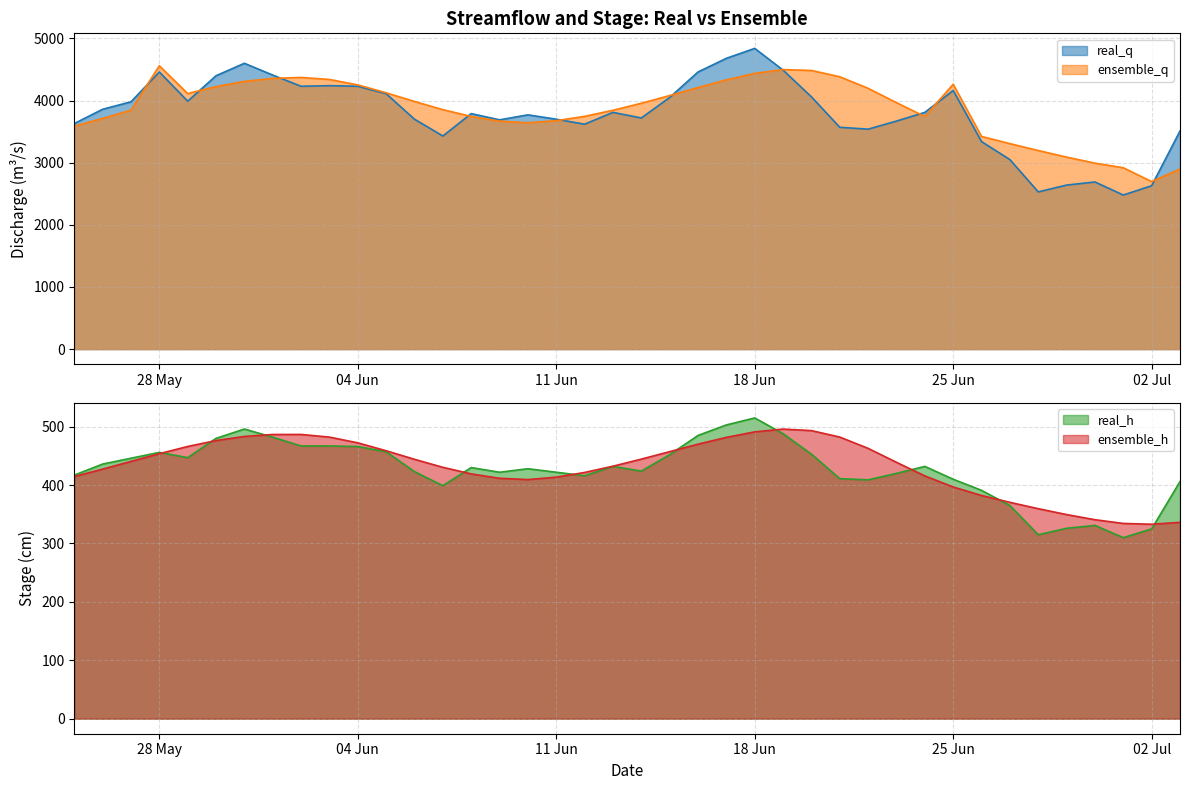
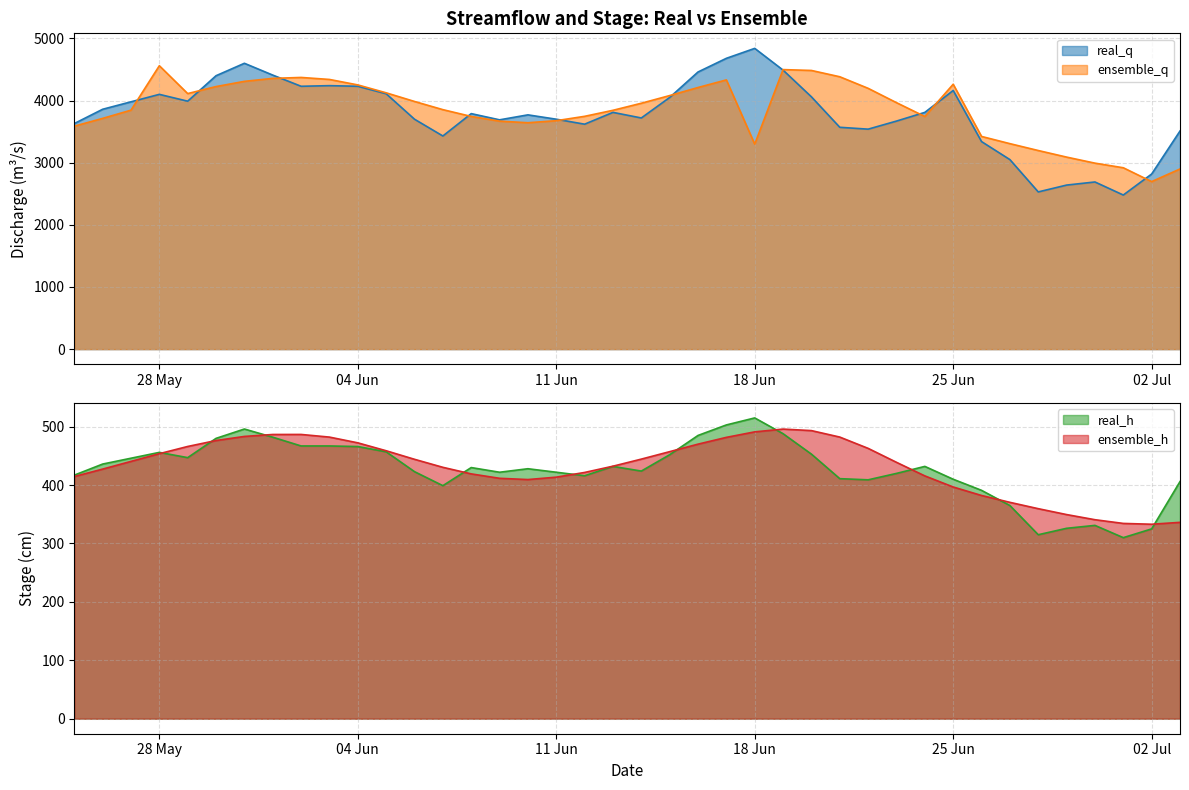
  {
    "Streamflow and Stage: Real vs Ensemble": {
      "real_q": {
-       "28 May": 4500,
+       "28 May": 4100,
        "18 Jun": 4800,
        "25 Jun": 4200,
-       "02 Jul": 2600
+       "02 Jul": 2800
      },
      "ensemble_q": {
        "28 May": 4600,
-       "18 Jun": 4400,
+       "18 Jun": 3300,
        "25 Jun": 4300,
        "02 Jul": 2700
      }
    }
  }
